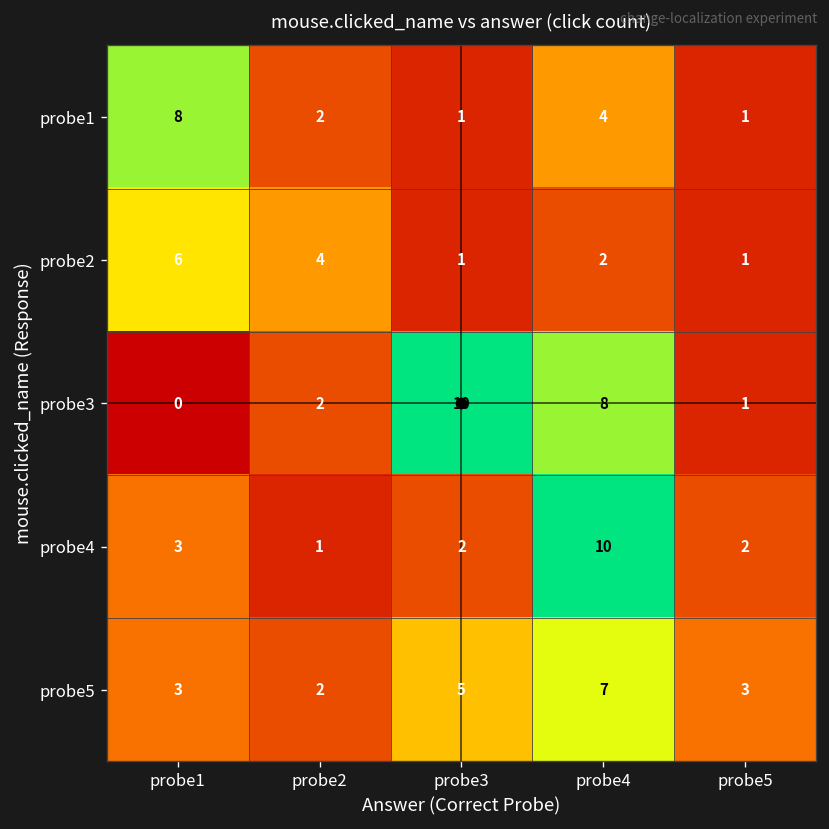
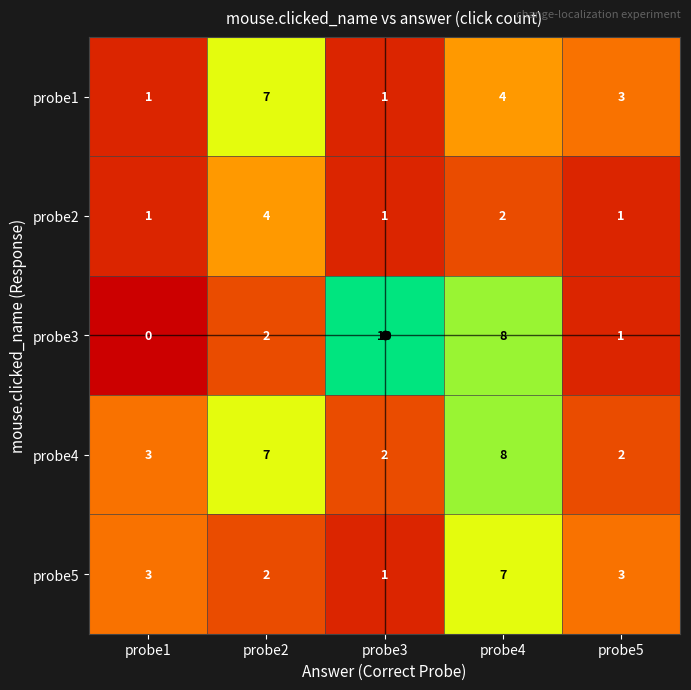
  {
    "probe1": {
-     "probe1": 8,
-     "probe2": 2,
+     "probe1": 1,
+     "probe2": 7,
      "probe3": 1,
      "probe4": 4,
-     "probe5": 1
+     "probe5": 3
    },
    "probe2": {
-     "probe1": 6,
+     "probe1": 1,
      "probe2": 4,
      "probe3": 1,
      "probe4": 2,
      "probe5": 1
    },
    "probe3": {
      "probe1": 0,
      "probe2": 2,
      "probe4": 8,
      "probe5": 1
    },
    "probe4": {
      "probe1": 3,
-     "probe2": 1,
+     "probe2": 7,
      "probe3": 2,
-     "probe4": 10,
+     "probe4": 8,
      "probe5": 2
    },
    "probe5": {
      "probe1": 3,
      "probe2": 2,
-     "probe3": 5,
+     "probe3": 1,
      "probe4": 7,
      "probe5": 3
    }
  }
